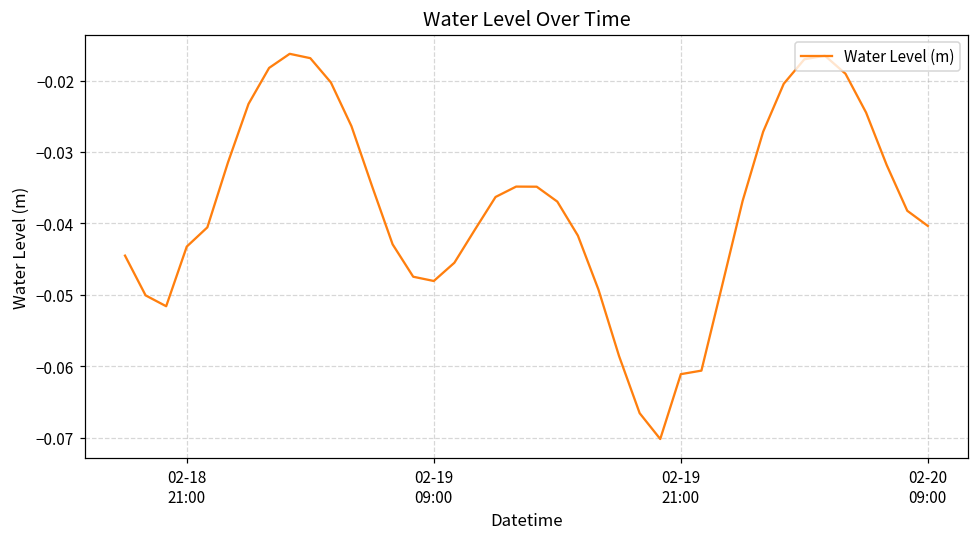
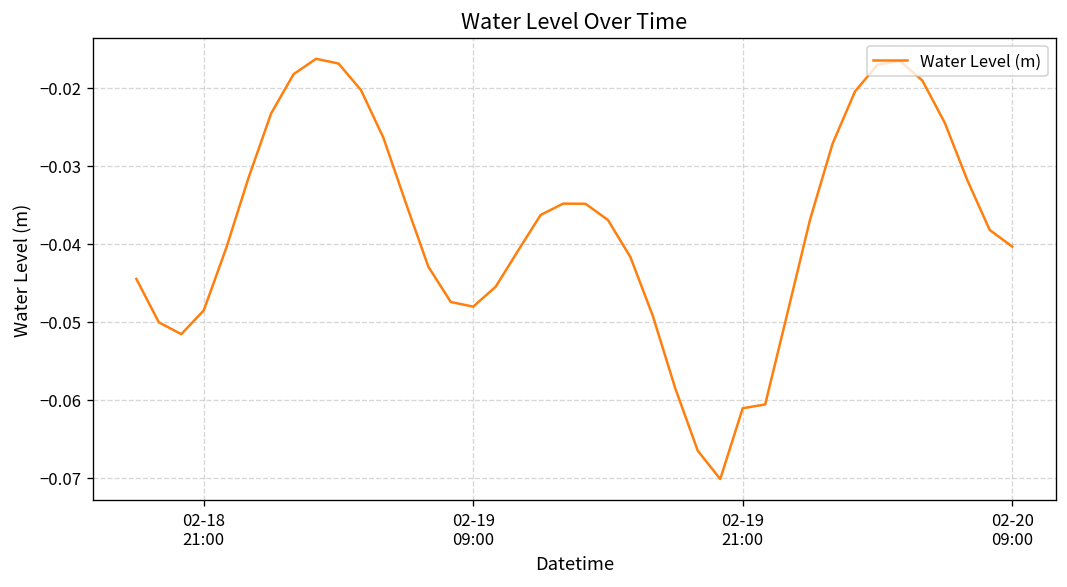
  {
-   "02-18 21:00": -0.043,
+   "02-18 21:00": -0.049,
    "02-19 09:00": -0.048,
    "02-19 21:00": -0.061,
    "02-20 09:00": -0.040
  }
